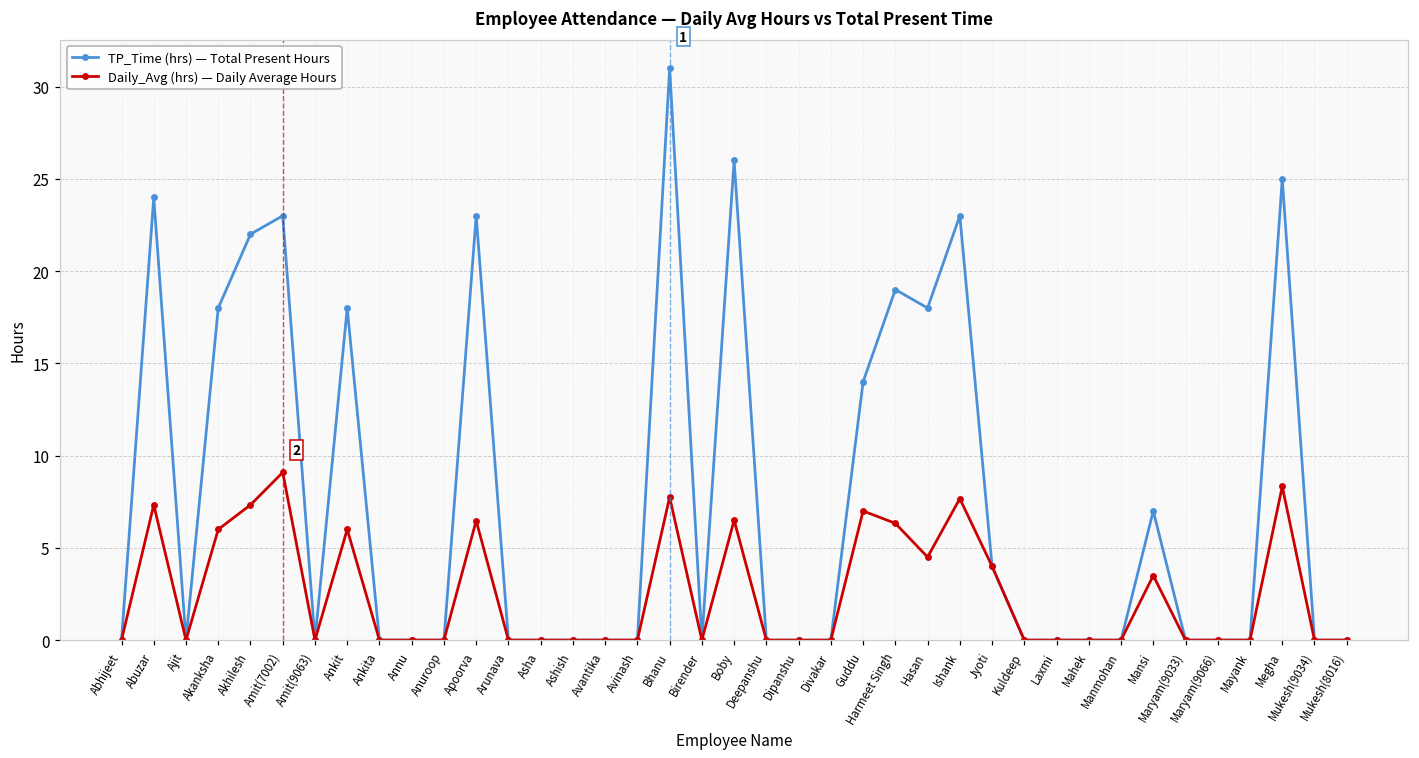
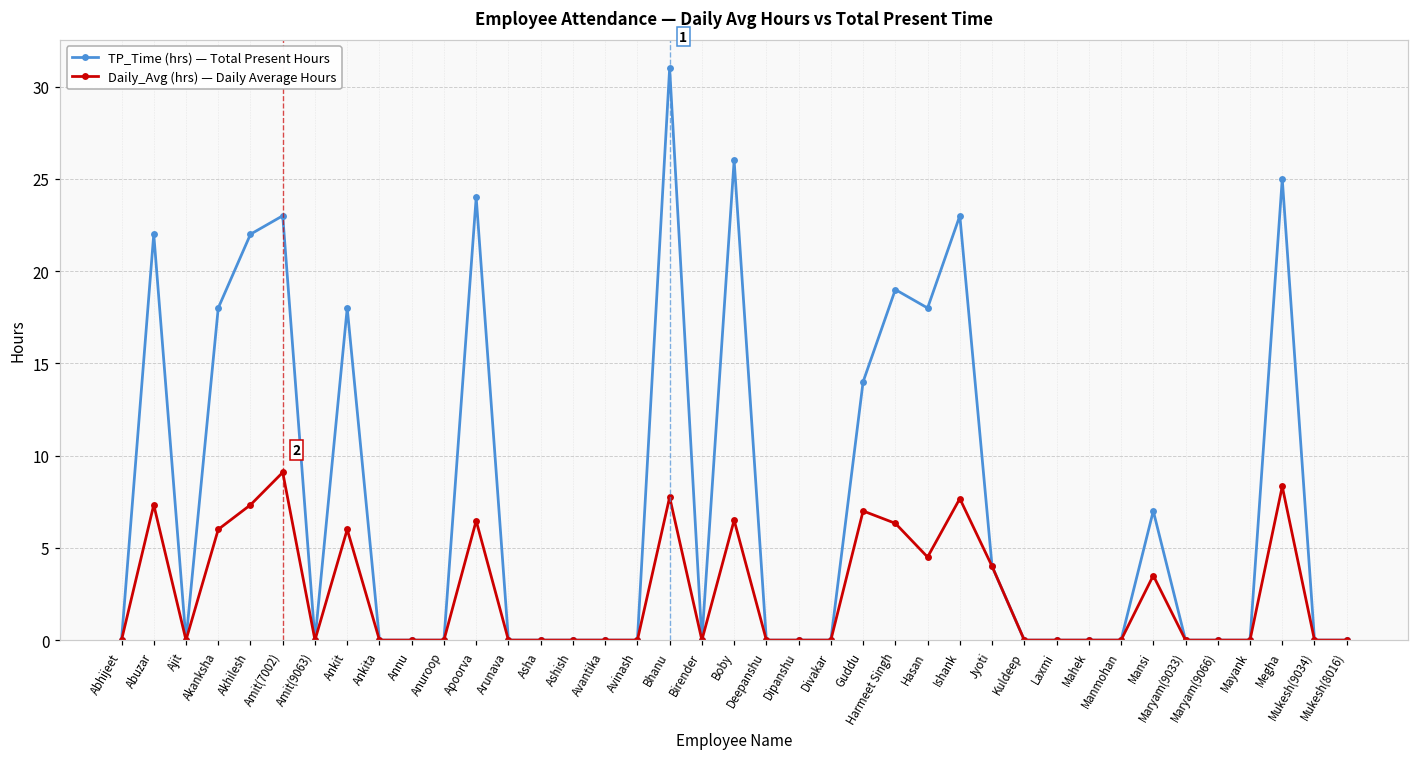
  {
    "TP_Time (hrs) — Total Present Hours": {
-     "Abuzar": 24,
+     "Abuzar": 22,
      "Akanksha": 18,
      "Akhilesh": 22,
      "Amit(7002)": 23,
      "Ankit": 18,
-     "Apoorva": 23,
+     "Apoorva": 24,
      "Boby": 26,
      "Guddu": 14,
      "Harmeet Singh": 19,
      "Hasan": 18,
      "Ishank": 23,
      "Mansi": 7,
      "Megha": 25
    },
    "Daily_Avg (hrs) — Daily Average Hours": {
      "Abuzar": 7.3,
      "Akanksha": 6,
      "Akhilesh": 7.3,
      "Ankit": 6,
      "Apoorva": 6.5,
      "Bhanu": 7.8,
      "Boby": 6.5,
      "Guddu": 7,
      "Harmeet Singh": 6.3,
      "Hasan": 4.5,
      "Ishank": 7.7,
      "Mansi": 3.5,
      "Megha": 8.3
    }
  }
